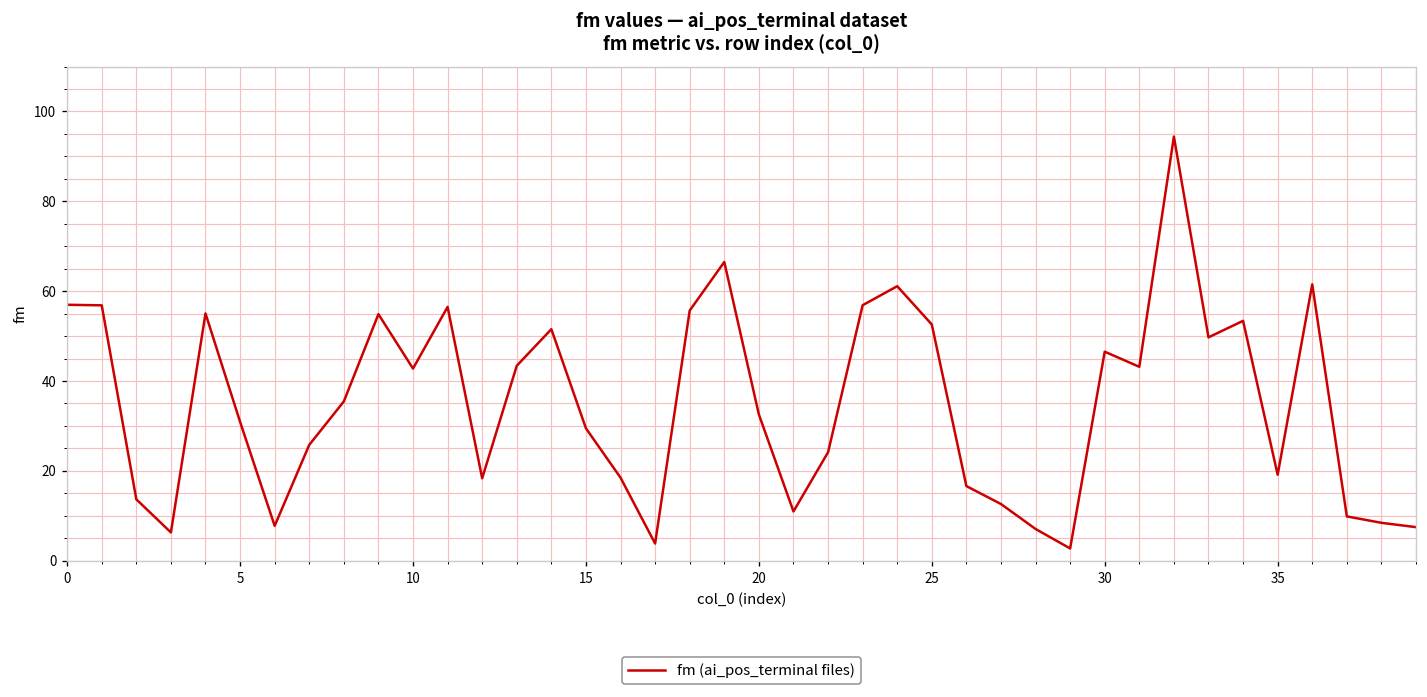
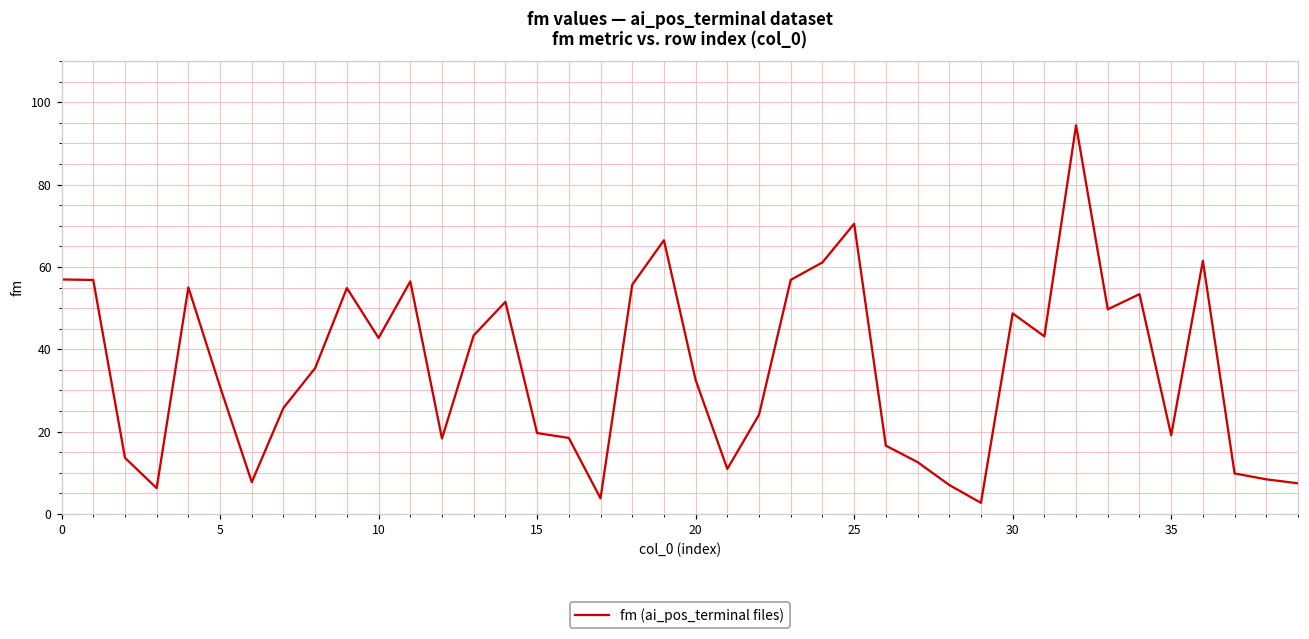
  {
    "0": 57,
    "5": 31,
    "10": 43,
-   "15": 29,
+   "15": 20,
    "20": 33,
-   "25": 53,
-   "30": 47,
+   "25": 70,
+   "30": 49,
    "35": 19
  }
